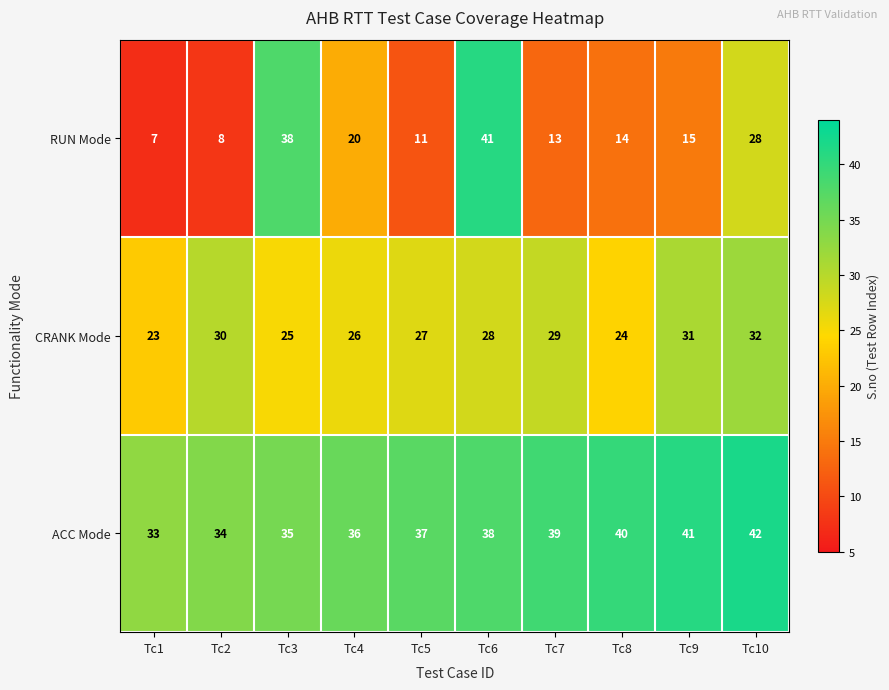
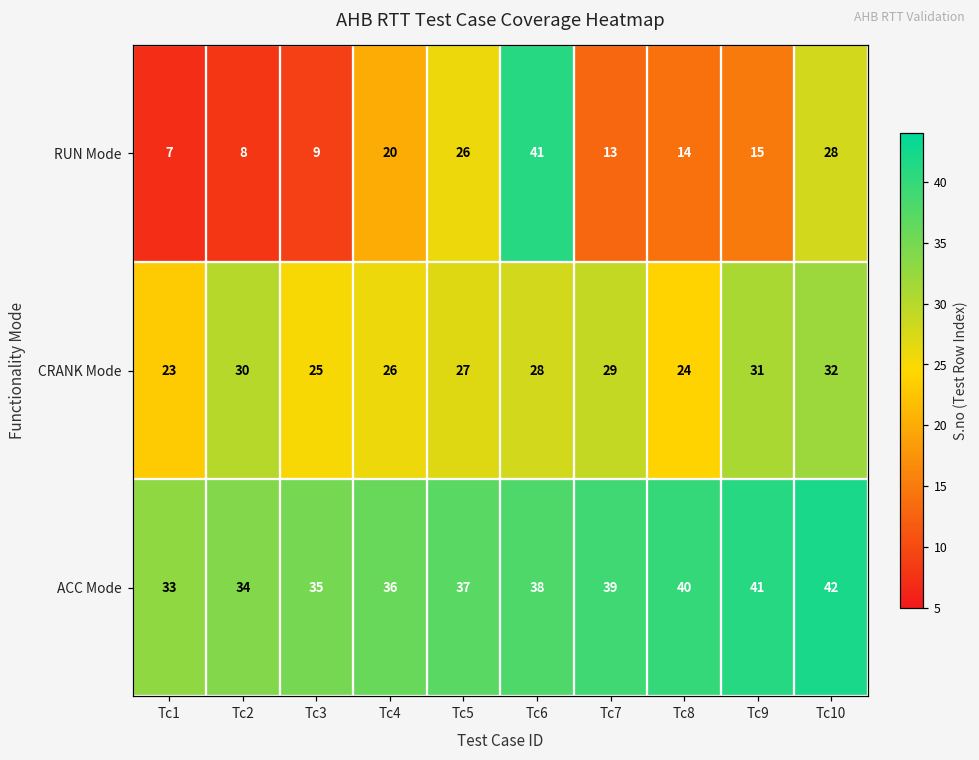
  {
    "RUN Mode": {
      "Tc1": 7,
      "Tc2": 8,
-     "Tc3": 38,
+     "Tc3": 9,
      "Tc4": 20,
-     "Tc5": 11,
+     "Tc5": 26,
      "Tc6": 41,
      "Tc7": 13,
      "Tc8": 14,
      "Tc9": 15,
      "Tc10": 28
    },
    "CRANK Mode": {
      "Tc1": 23,
      "Tc2": 30,
      "Tc3": 25,
      "Tc4": 26,
      "Tc5": 27,
      "Tc6": 28,
      "Tc7": 29,
      "Tc8": 24,
      "Tc9": 31,
      "Tc10": 32
    },
    "ACC Mode": {
      "Tc1": 33,
      "Tc2": 34,
      "Tc3": 35,
      "Tc4": 36,
      "Tc5": 37,
      "Tc6": 38,
      "Tc7": 39,
      "Tc8": 40,
      "Tc9": 41,
      "Tc10": 42
    }
  }
